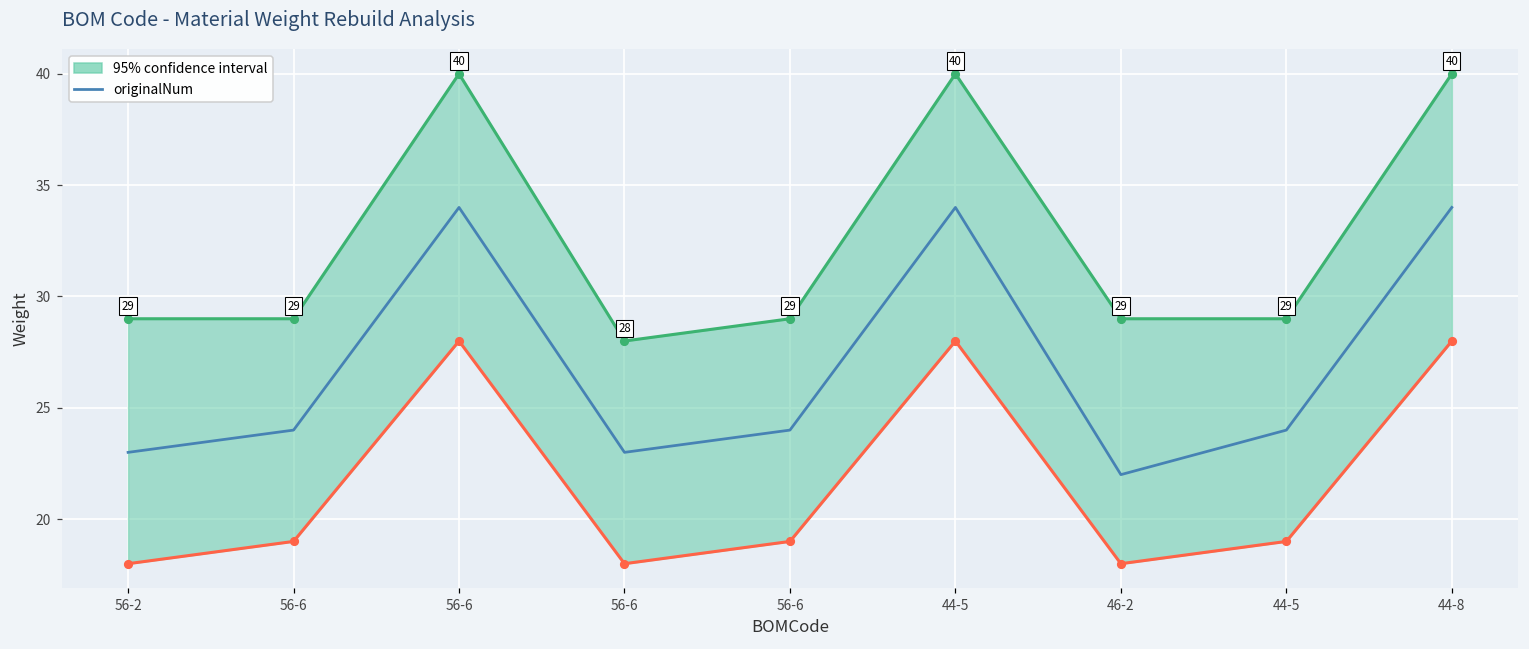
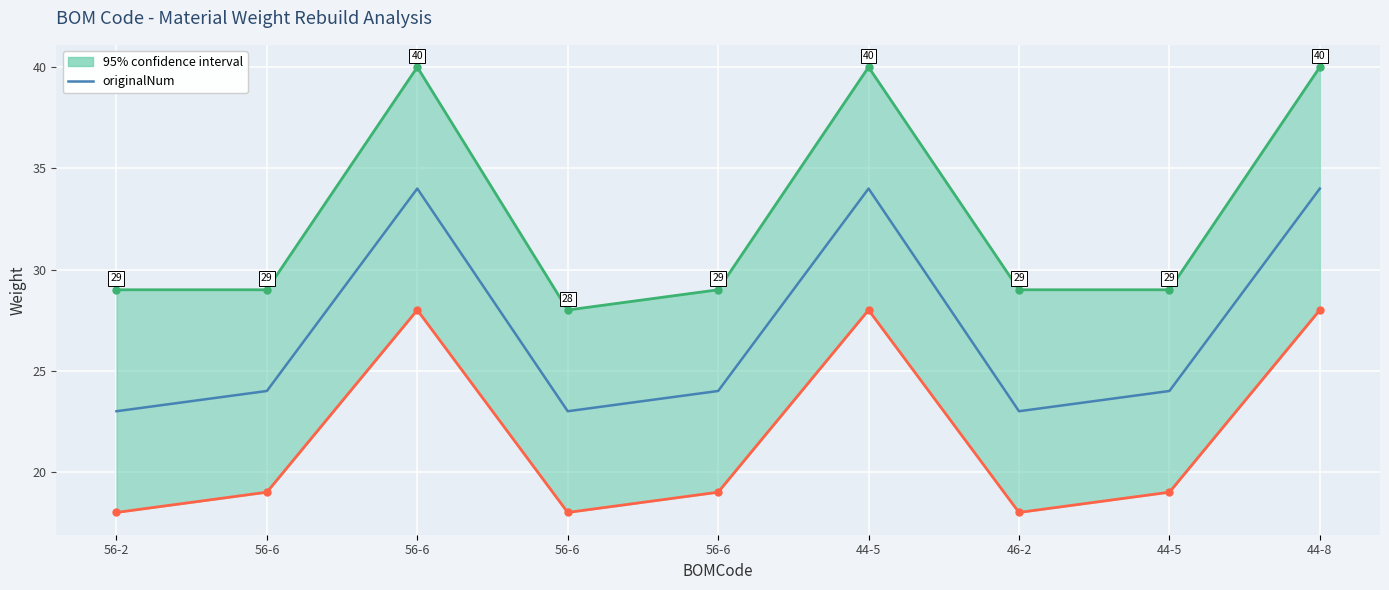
  {
    "originalNum": {
      "56-2": 23,
-     "46-2": 22,
+     "46-2": 23,
      "44-8": 34
    }
  }
